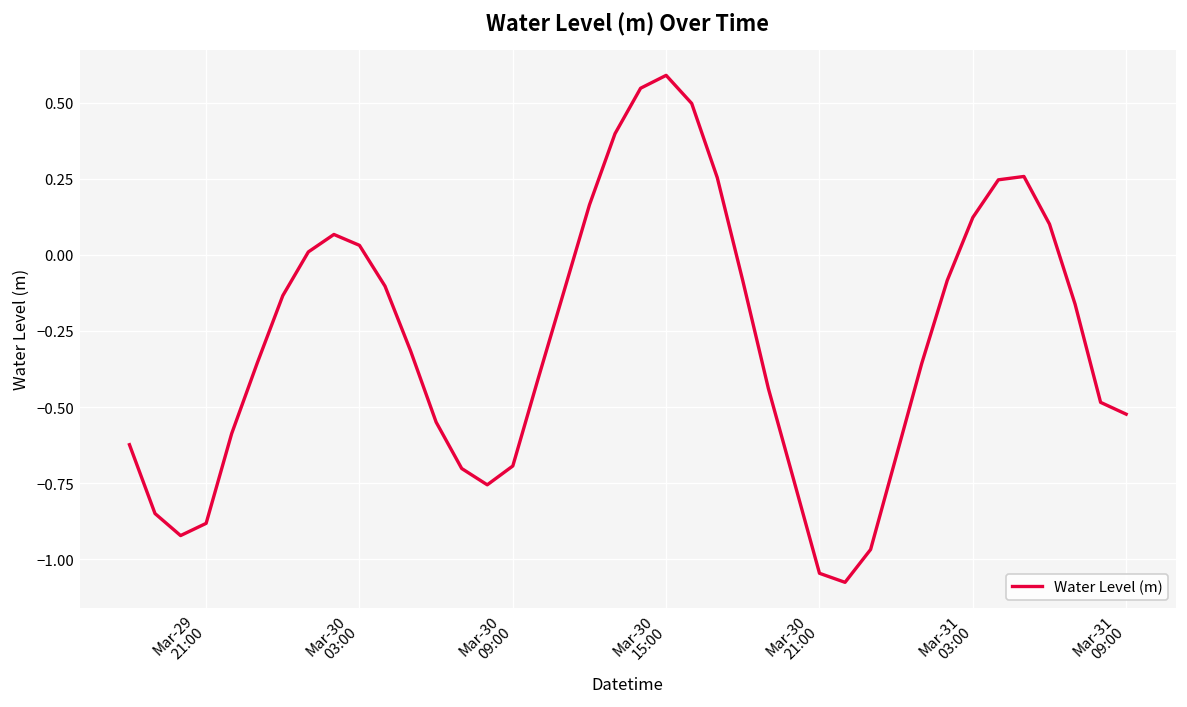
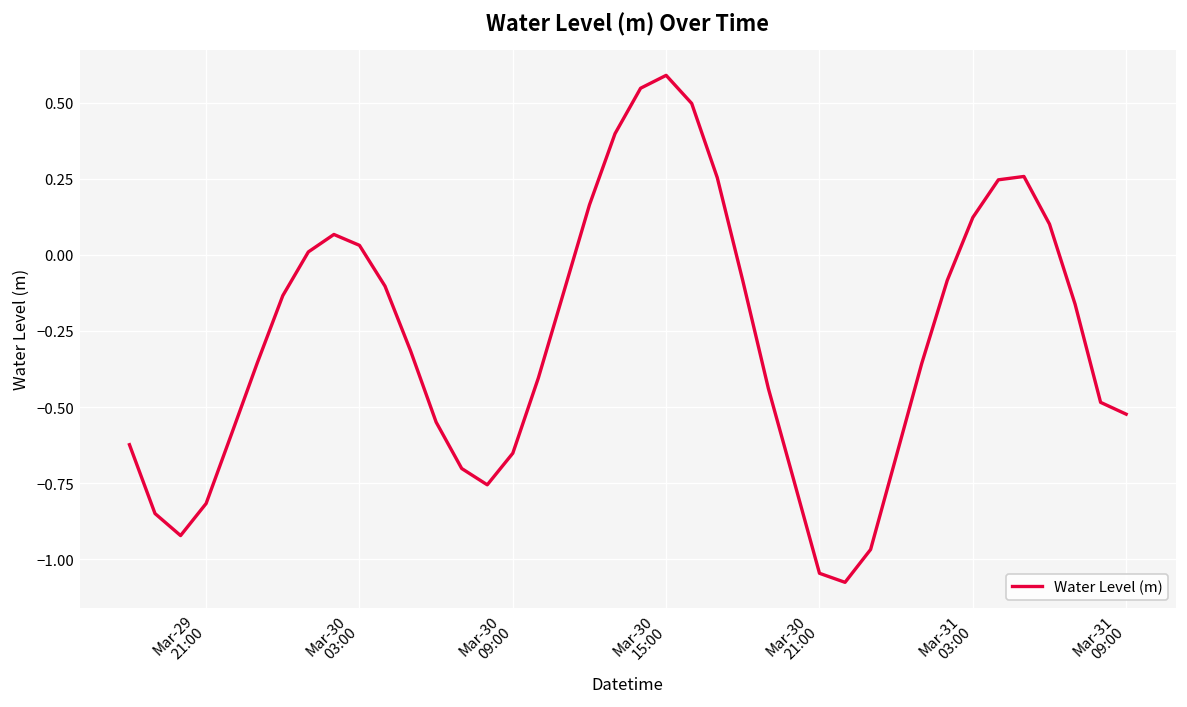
  {
-   "Mar-29 21:00": -0.88,
+   "Mar-29 21:00": -0.82,
    "Mar-30 03:00": 0.03,
-   "Mar-30 09:00": -0.69,
+   "Mar-30 09:00": -0.65,
    "Mar-30 15:00": 0.59,
    "Mar-30 21:00": -1.05,
    "Mar-31 03:00": 0.12,
    "Mar-31 09:00": -0.52
  }
